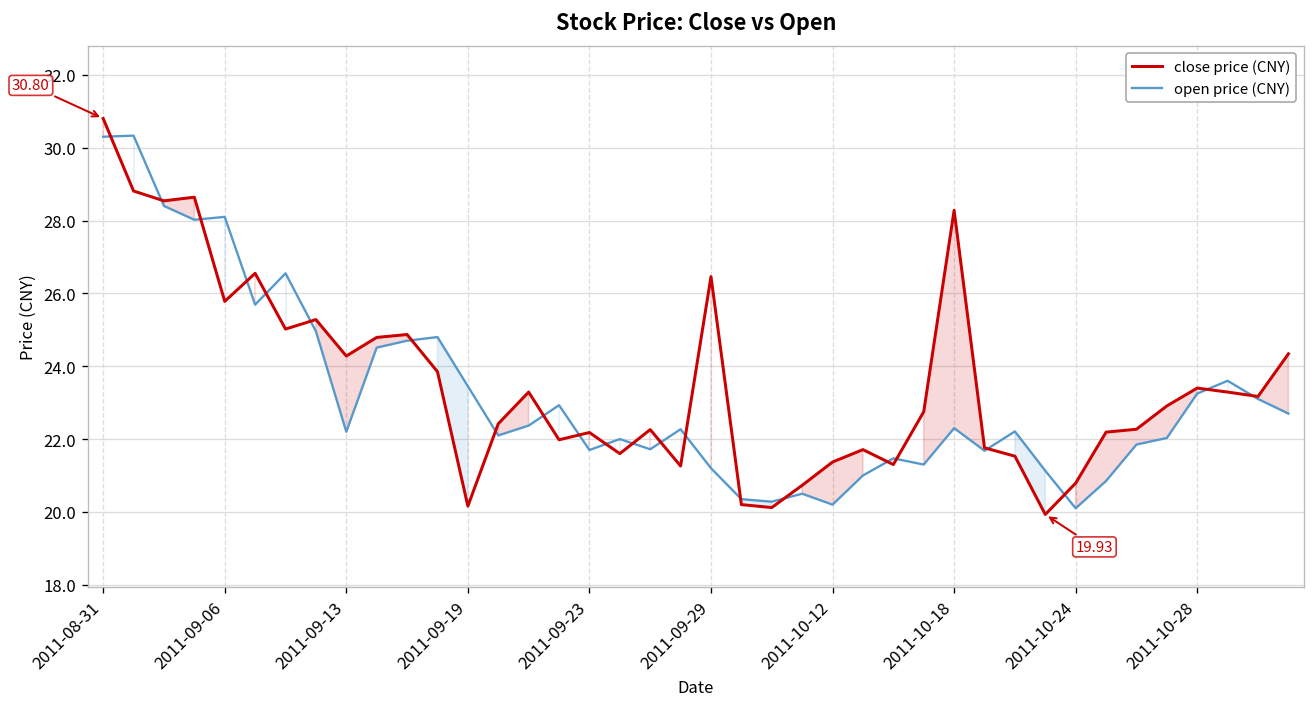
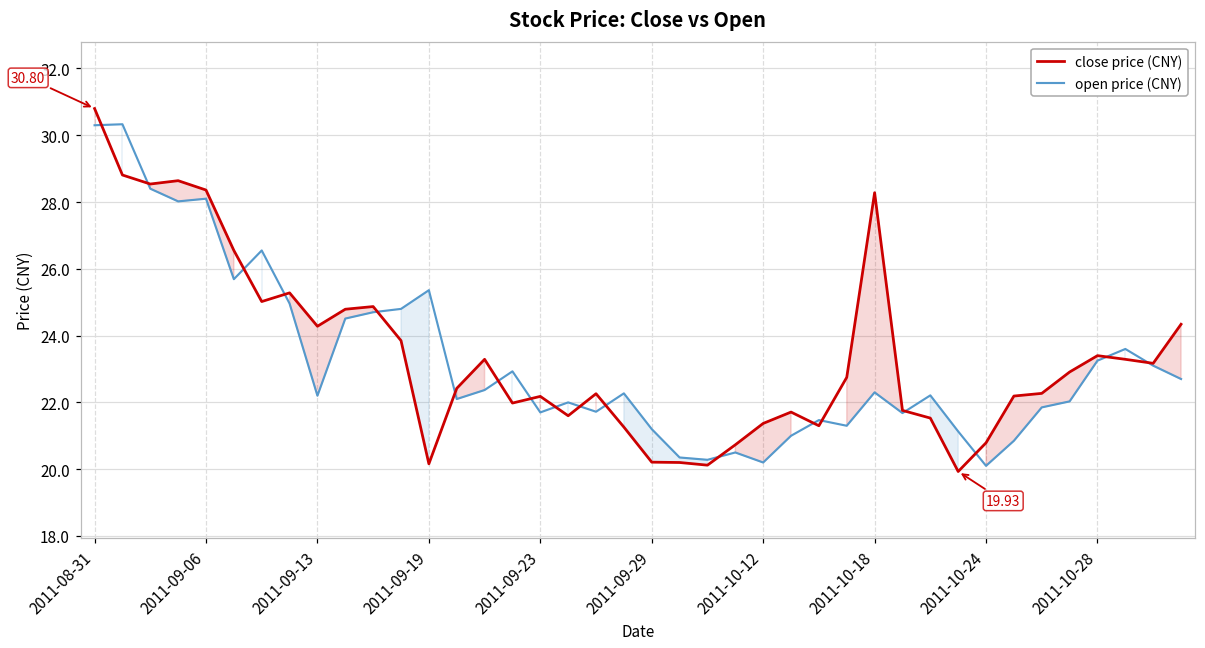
  {
    "close price (CNY)": {
-     "2011-09-06": 25.8,
+     "2011-09-06": 28.4,
      "2011-09-13": 24.3,
      "2011-09-19": 20.2,
      "2011-09-23": 22.2,
-     "2011-09-29": 26.5,
+     "2011-09-29": 20.2,
      "2011-10-12": 21.4,
      "2011-10-18": 28.3,
      "2011-10-24": 20.8,
      "2011-10-28": 23.4
    },
    "open price (CNY)": {
      "2011-08-31": 30.3,
      "2011-09-06": 28.1,
      "2011-09-13": 22.2,
-     "2011-09-19": 23.5,
+     "2011-09-19": 25.4,
      "2011-09-23": 21.7,
      "2011-09-29": 21.2,
      "2011-10-12": 20.2,
      "2011-10-18": 22.3,
      "2011-10-24": 20.1,
      "2011-10-28": 23.3
    }
  }
